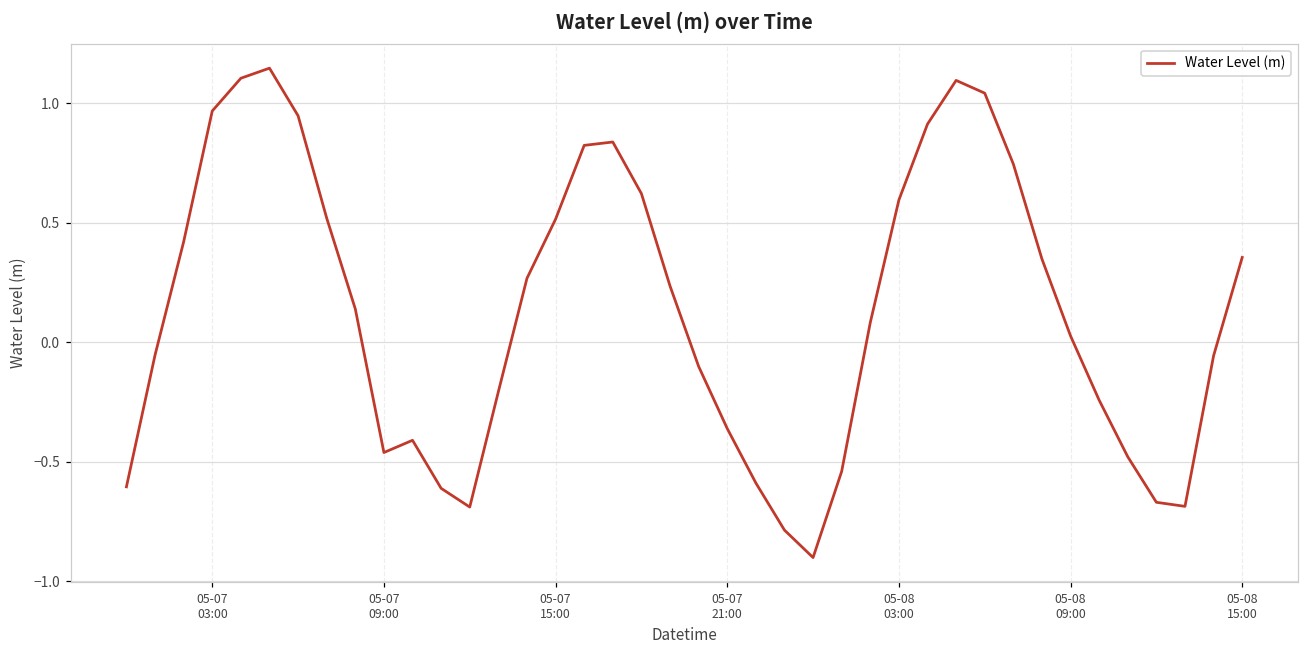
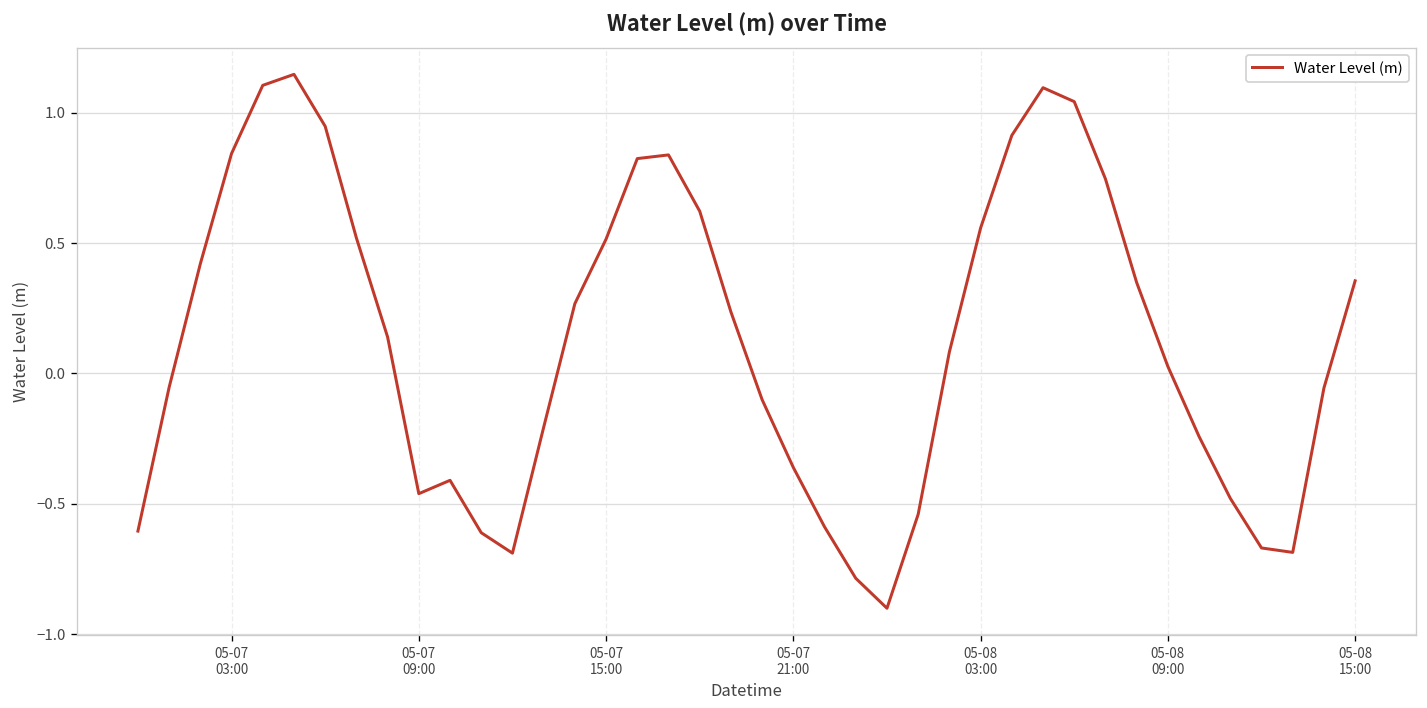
  {
-   "05-07 03:00": 0.97,
+   "05-07 03:00": 0.84,
    "05-07 09:00": -0.46,
    "05-07 15:00": 0.52,
    "05-07 21:00": -0.36,
-   "05-08 03:00": 0.60,
+   "05-08 03:00": 0.56,
    "05-08 09:00": 0.03,
    "05-08 15:00": 0.36
  }
